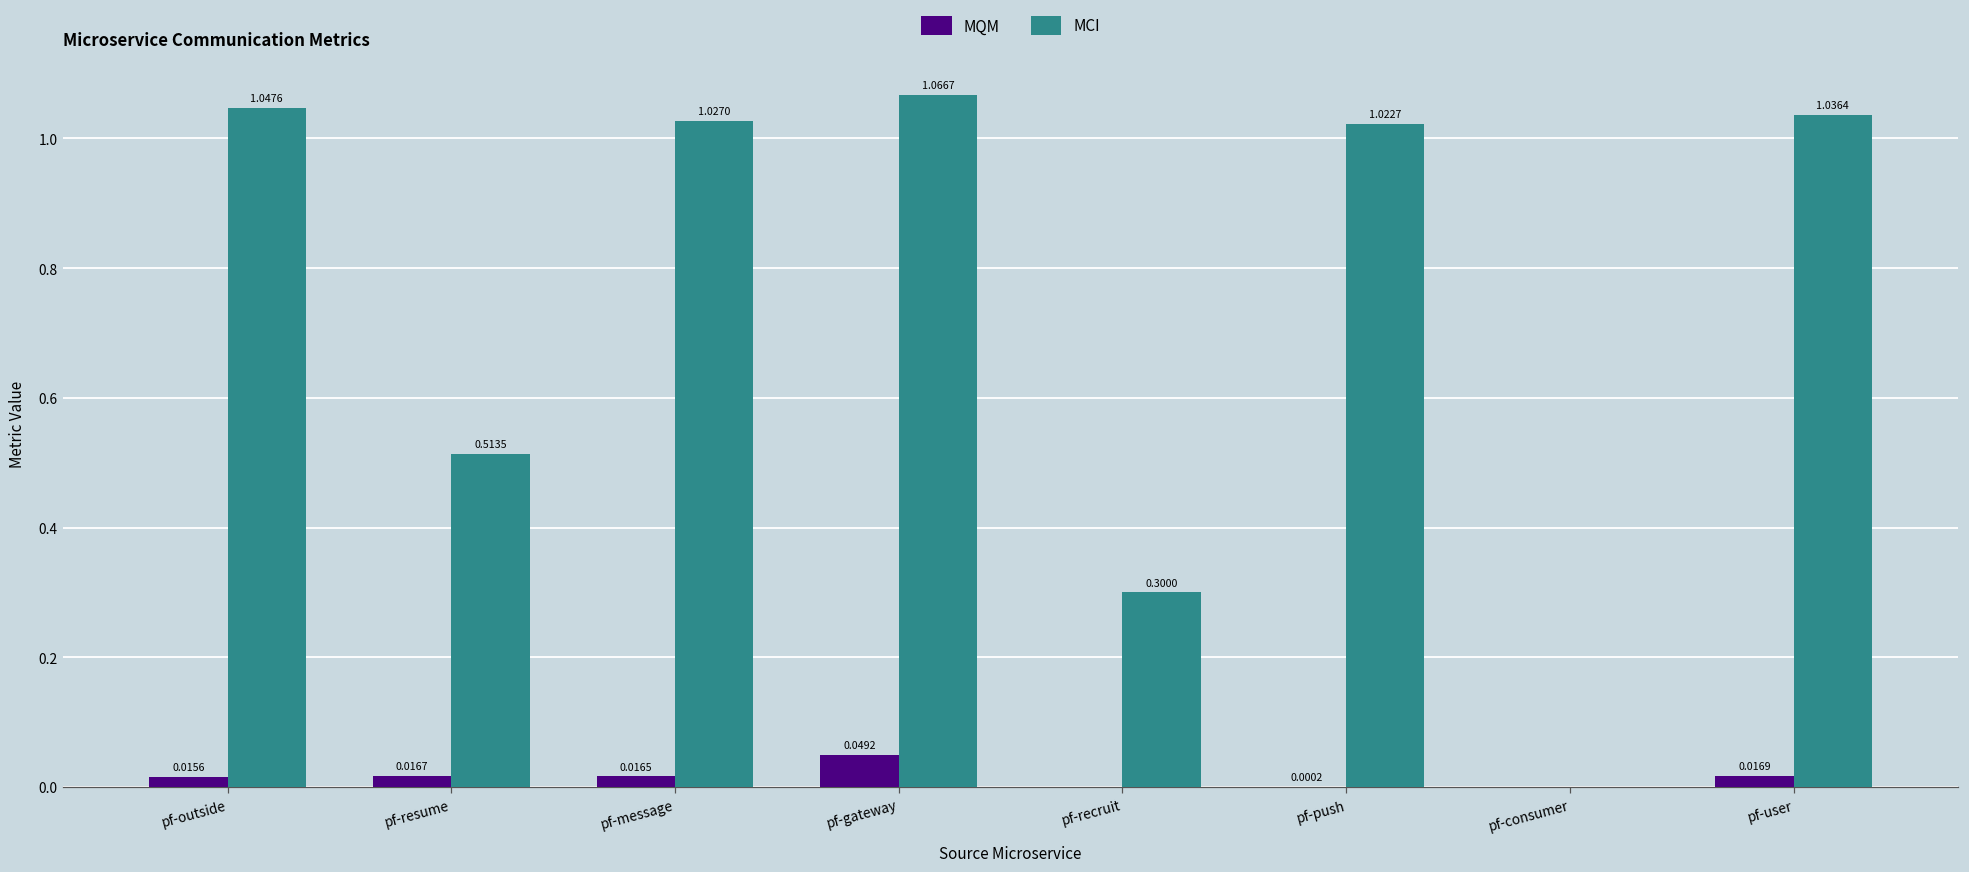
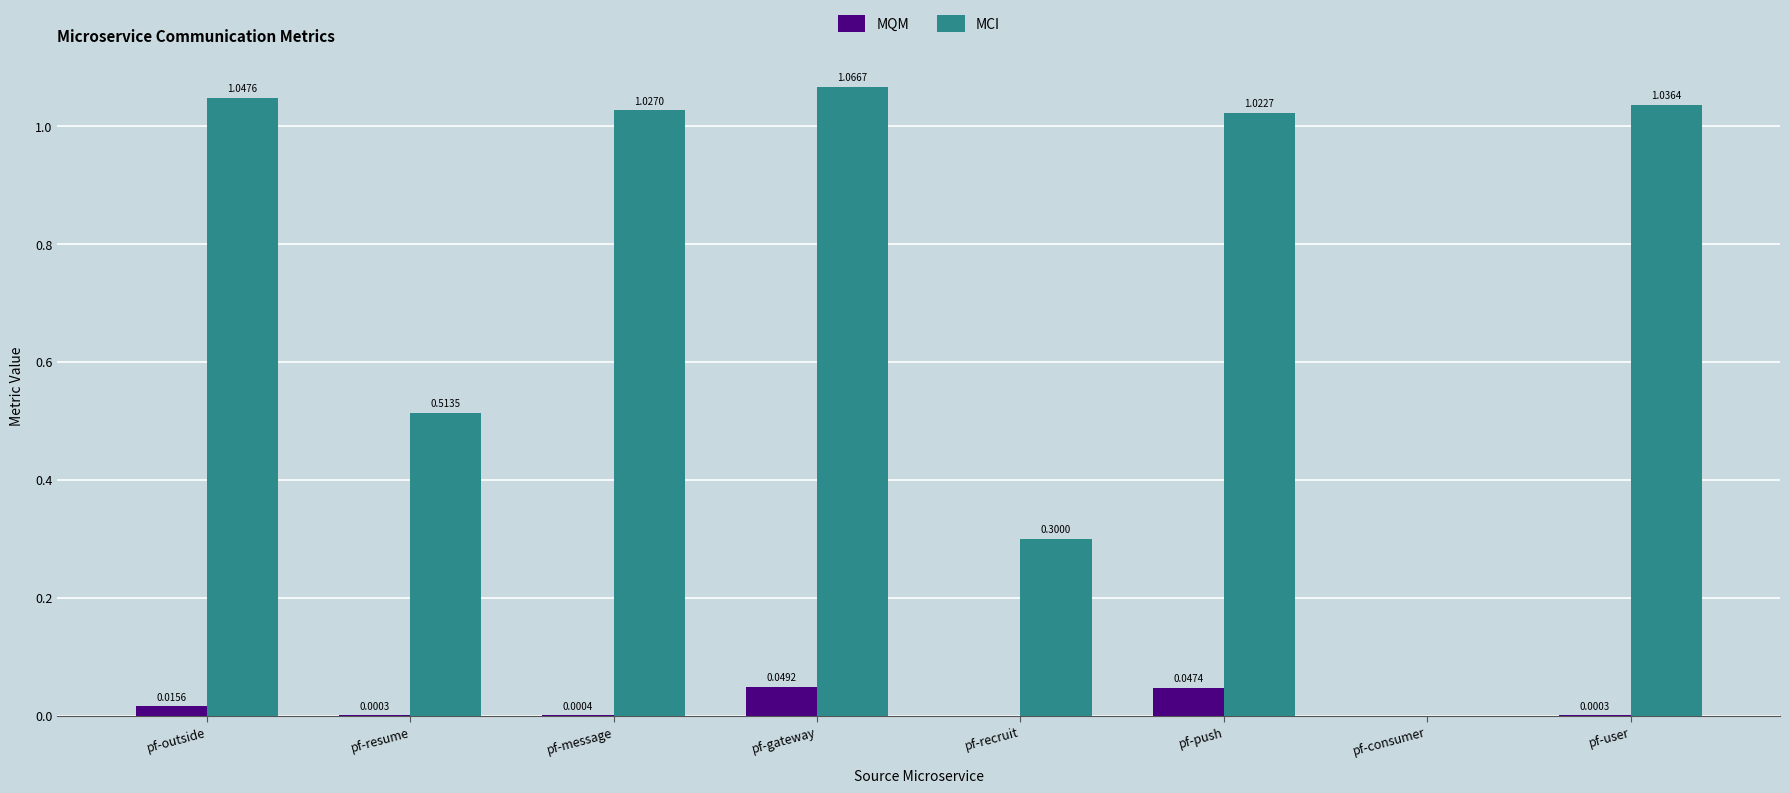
  {
    "MQM": {
      "pf-outside": 0.0156,
-     "pf-resume": 0.0167,
-     "pf-message": 0.0165,
+     "pf-resume": 0.0003,
+     "pf-message": 0.0004,
      "pf-gateway": 0.0492,
-     "pf-push": 0.0002,
-     "pf-user": 0.0169
+     "pf-push": 0.0474,
+     "pf-user": 0.0003
    },
    "MCI": {
      "pf-outside": 1.0476,
      "pf-resume": 0.5135,
      "pf-message": 1.0270,
      "pf-gateway": 1.0667,
      "pf-recruit": 0.3000,
      "pf-push": 1.0227,
      "pf-user": 1.0364
    }
  }
